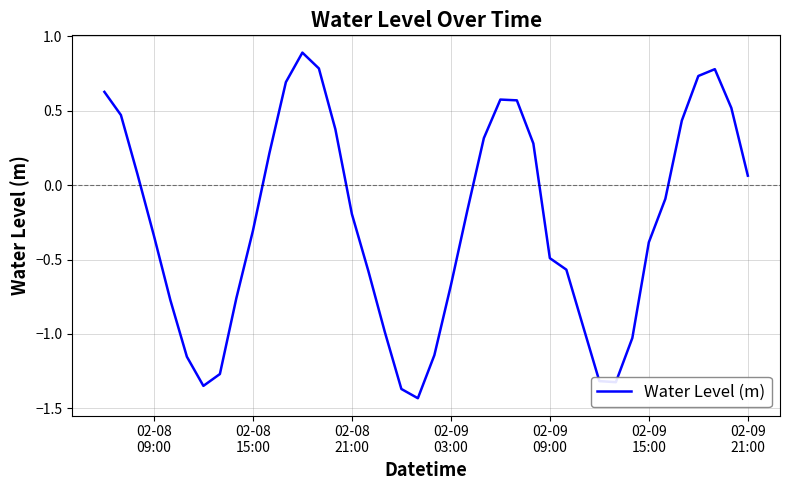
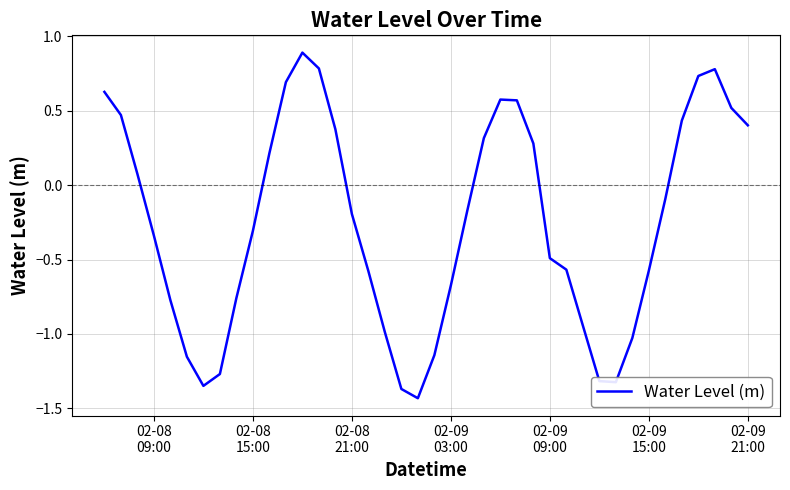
  {
    "02-08 09:00": -0.34,
    "02-08 15:00": -0.31,
    "02-08 21:00": -0.19,
    "02-09 03:00": -0.67,
    "02-09 09:00": -0.49,
-   "02-09 15:00": -0.38,
-   "02-09 21:00": 0.06
+   "02-09 15:00": -0.57,
+   "02-09 21:00": 0.40
  }
